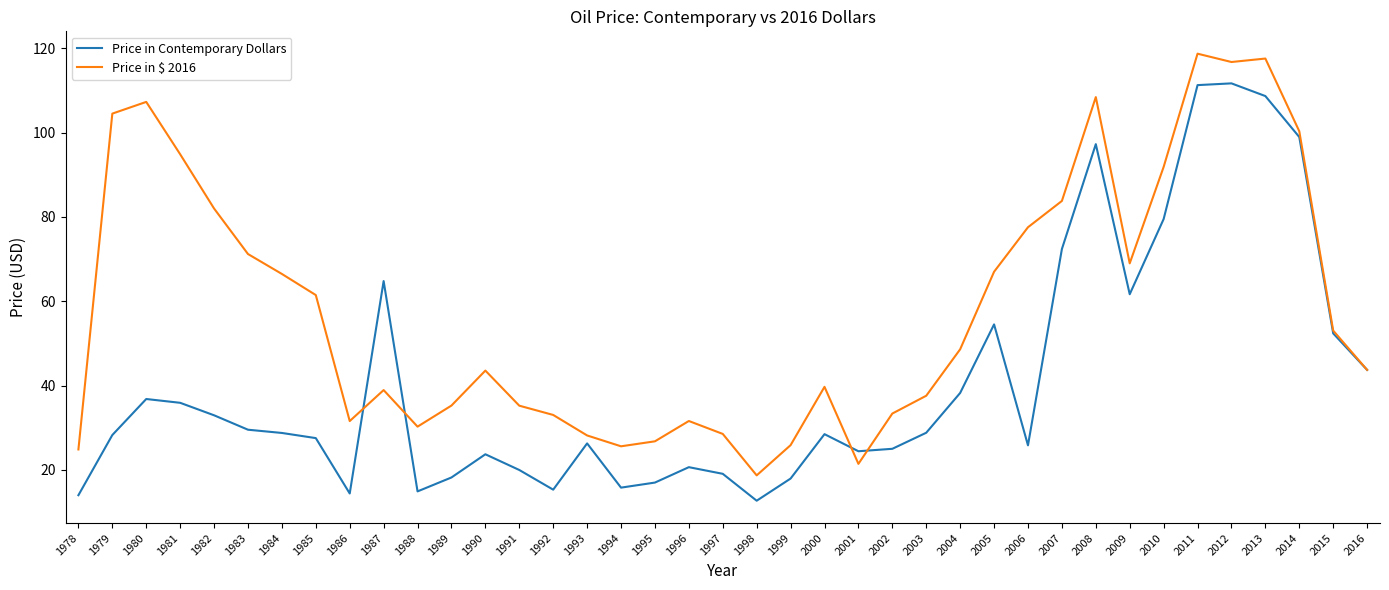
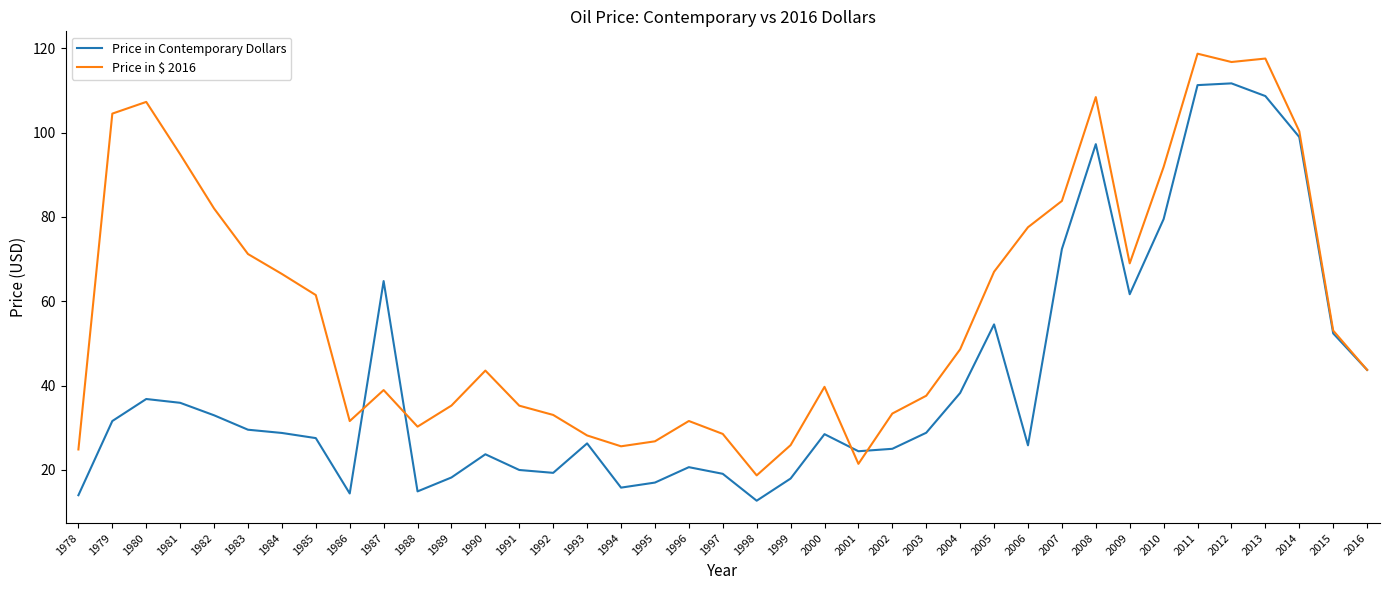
  {
    "Price in Contemporary Dollars": {
      "1978": 14,
-     "1979": 28,
+     "1979": 32,
      "1980": 37,
      "1981": 36,
      "1982": 33,
      "1983": 30,
      "1984": 29,
      "1985": 28,
      "1986": 14,
      "1987": 65,
      "1988": 15,
      "1989": 18,
      "1990": 24,
      "1991": 20,
-     "1992": 15,
+     "1992": 19,
      "1993": 26,
      "1994": 16,
      "1995": 17,
      "1996": 21,
      "1997": 19,
      "1998": 13,
      "1999": 18,
      "2000": 28,
      "2001": 24,
      "2002": 25,
      "2003": 29,
      "2004": 38,
      "2005": 55,
      "2006": 26,
      "2007": 72,
      "2008": 97,
      "2009": 62,
      "2010": 79,
      "2011": 111,
      "2012": 112,
      "2013": 109,
      "2014": 99,
      "2015": 52
    },
    "Price in $ 2016": {
      "1978": 25,
      "1979": 104,
      "1980": 107,
      "1981": 95,
      "1982": 82,
      "1983": 71,
      "1984": 66,
      "1985": 61,
      "1986": 32,
      "1987": 39,
      "1988": 30,
      "1989": 35,
      "1990": 44,
      "1991": 35,
      "1992": 33,
      "1993": 28,
      "1994": 26,
      "1995": 27,
      "1996": 32,
      "1997": 29,
      "1998": 19,
      "1999": 26,
      "2000": 40,
      "2001": 21,
      "2002": 33,
      "2003": 38,
      "2004": 49,
      "2005": 67,
      "2006": 78,
      "2007": 84,
      "2008": 108,
      "2009": 69,
      "2010": 92,
      "2011": 119,
      "2012": 117,
      "2013": 118,
      "2014": 100,
      "2015": 53
    }
  }
